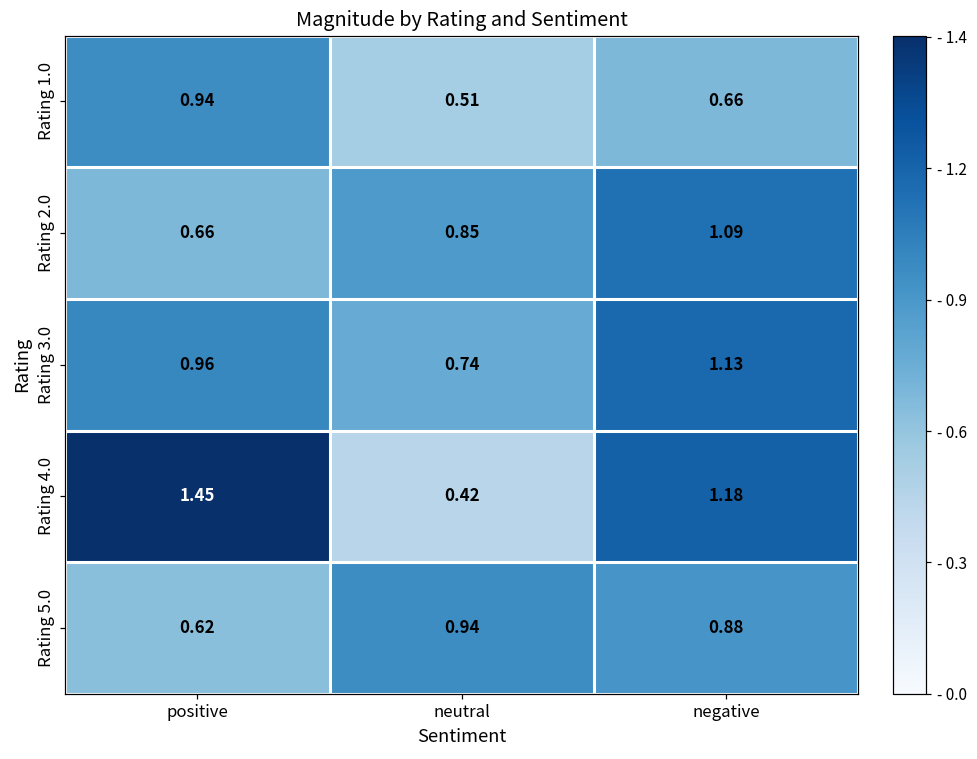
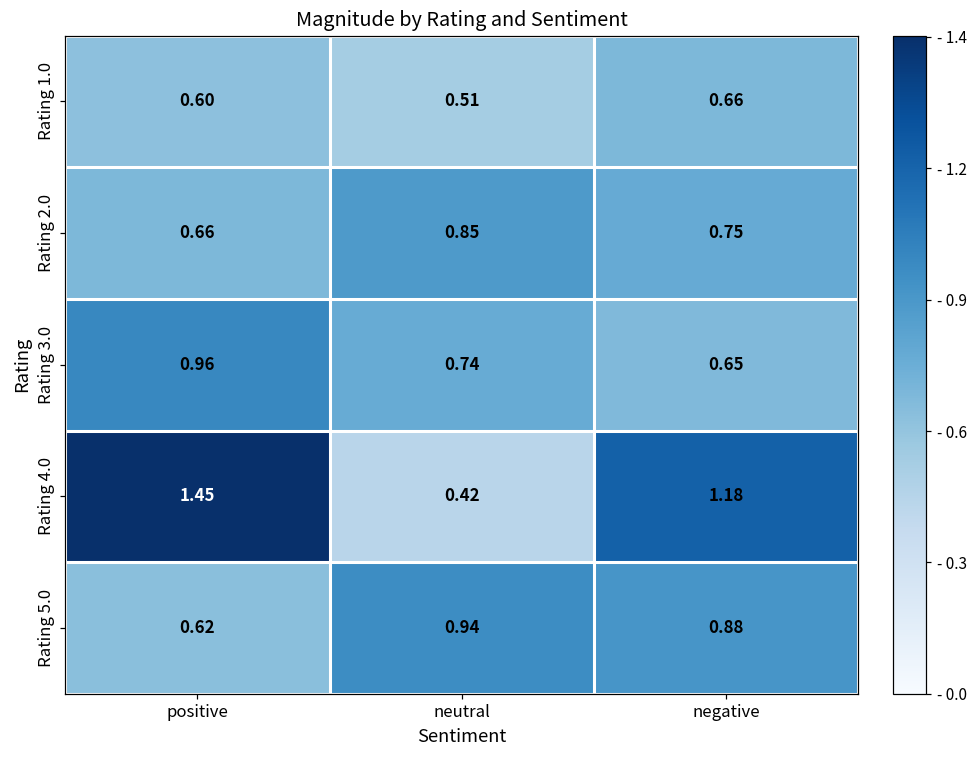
  {
    "Rating 1.0": {
-     "positive": 0.94,
+     "positive": 0.60,
      "neutral": 0.51,
      "negative": 0.66
    },
    "Rating 2.0": {
      "positive": 0.66,
      "neutral": 0.85,
-     "negative": 1.09
+     "negative": 0.75
    },
    "Rating 3.0": {
      "positive": 0.96,
      "neutral": 0.74,
-     "negative": 1.13
+     "negative": 0.65
    },
    "Rating 4.0": {
      "positive": 1.45,
      "neutral": 0.42,
      "negative": 1.18
    },
    "Rating 5.0": {
      "positive": 0.62,
      "neutral": 0.94,
      "negative": 0.88
    }
  }
